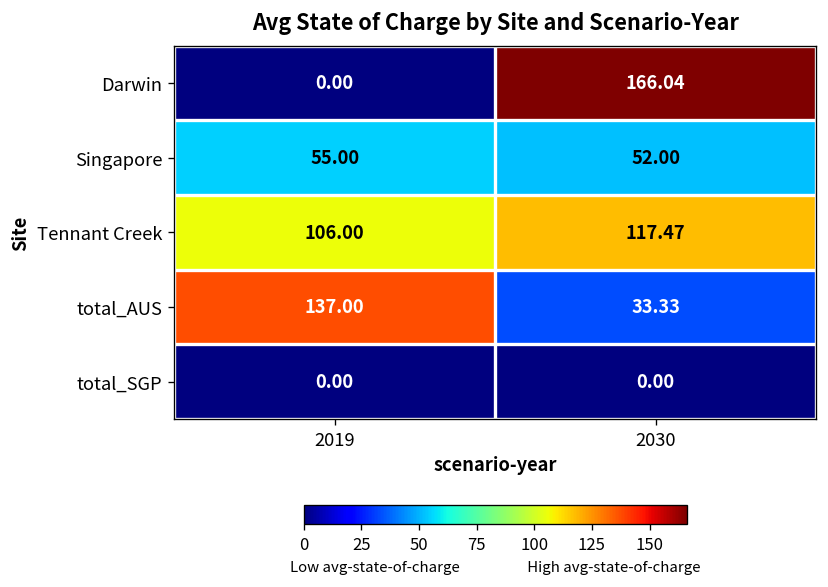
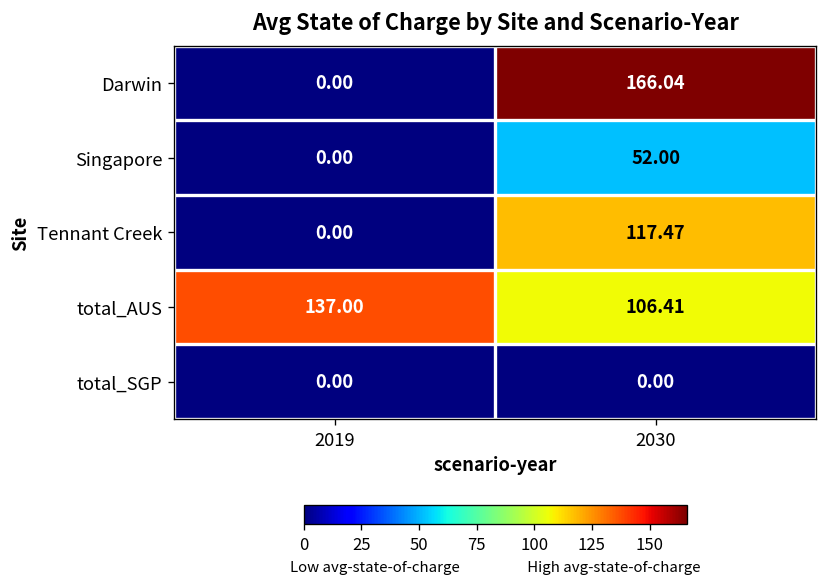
  {
    "Darwin": {
      "2019": 0.00,
      "2030": 166.04
    },
    "Singapore": {
-     "2019": 55.00,
+     "2019": 0.00,
      "2030": 52.00
    },
    "Tennant Creek": {
-     "2019": 106.00,
+     "2019": 0.00,
      "2030": 117.47
    },
    "total_AUS": {
      "2019": 137.00,
-     "2030": 33.33
+     "2030": 106.41
    },
    "total_SGP": {
      "2019": 0.00,
      "2030": 0.00
    }
  }
